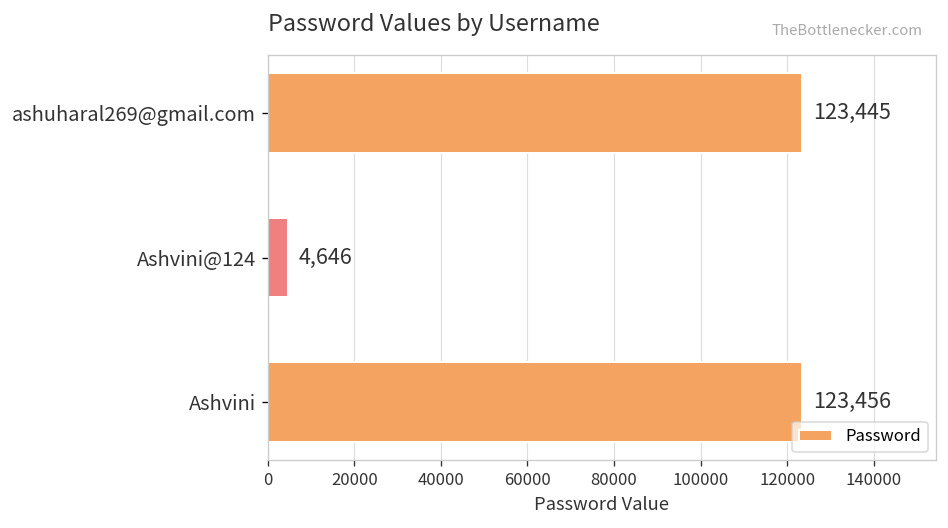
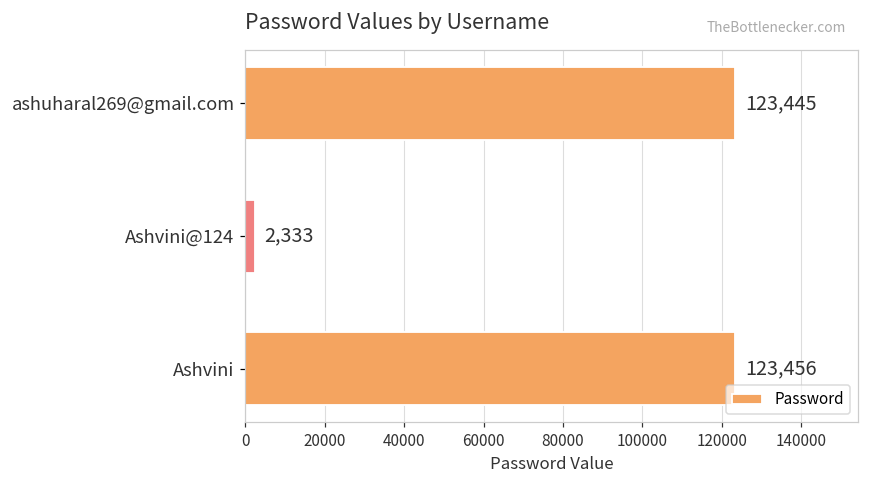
  {
    "ashuharal269@gmail.com": "123,445",
-   "Ashvini@124": "4,646",
+   "Ashvini@124": "2,333",
    "Ashvini": "123,456"
  }
